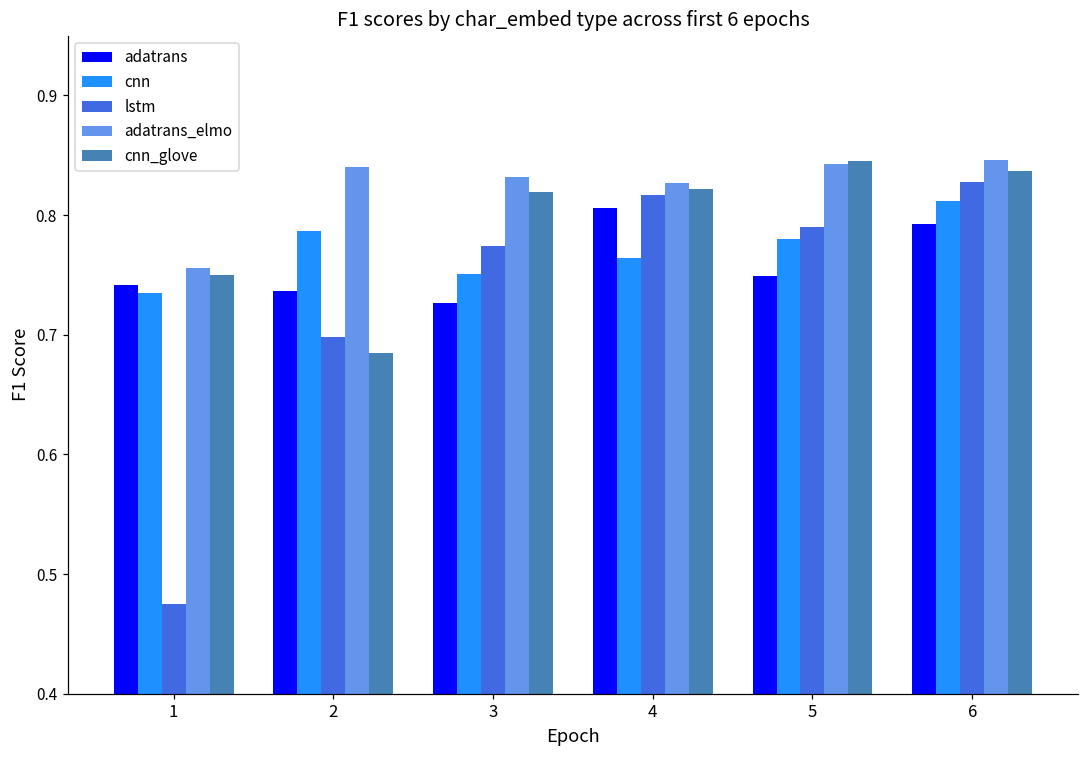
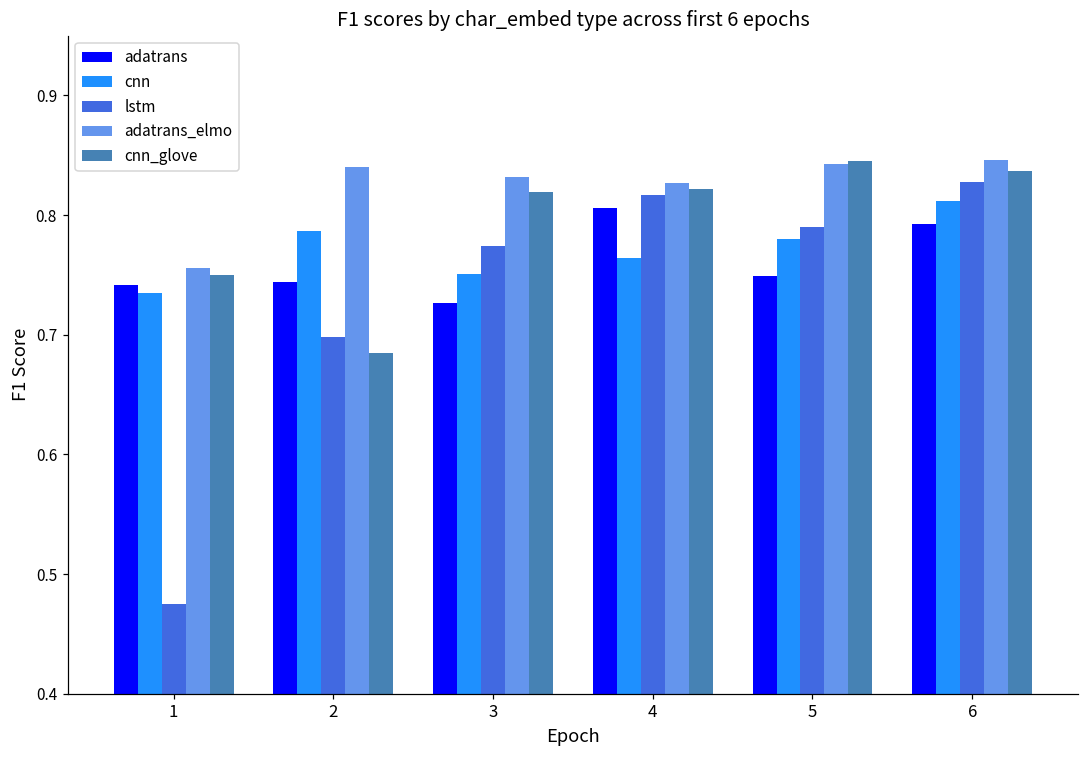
  {
    "adatrans": {
      "1": 0.742,
-     "2": 0.736,
+     "2": 0.744,
      "3": 0.727,
      "4": 0.806,
      "5": 0.749,
      "6": 0.792
    },
    "cnn": {
      "1": 0.735,
      "2": 0.787,
      "3": 0.751,
      "4": 0.764,
      "5": 0.780,
      "6": 0.812
    }
  }
